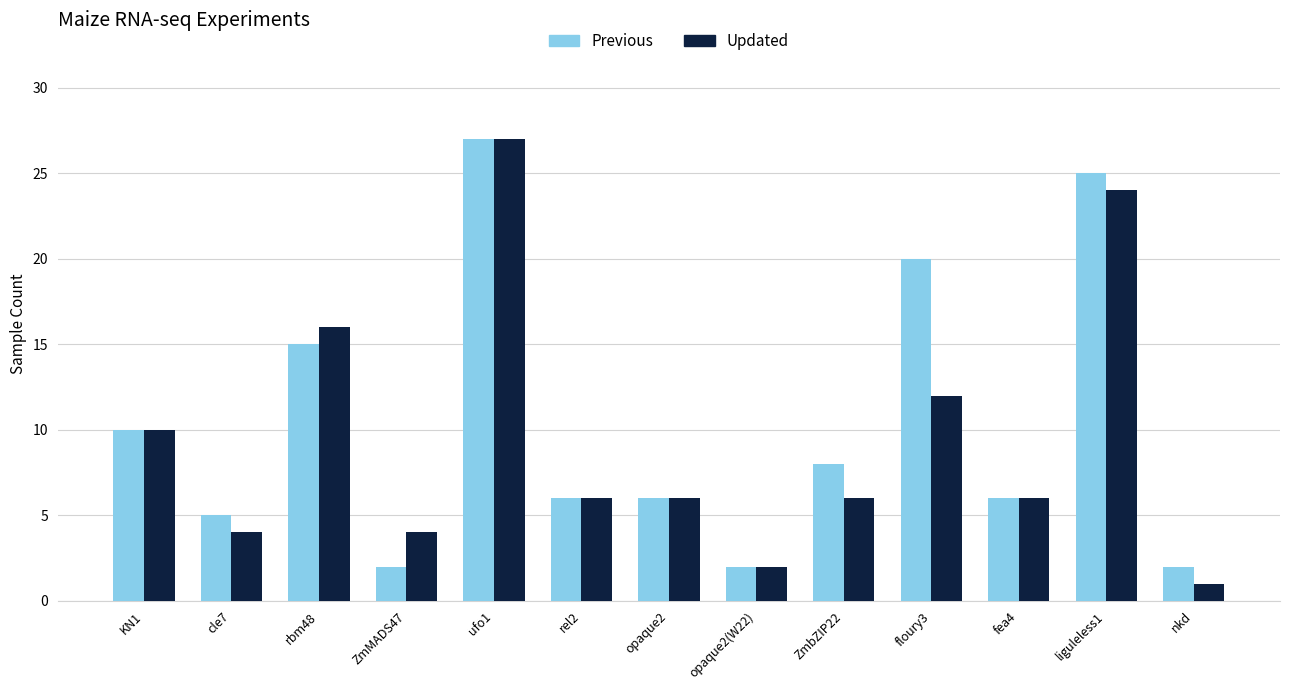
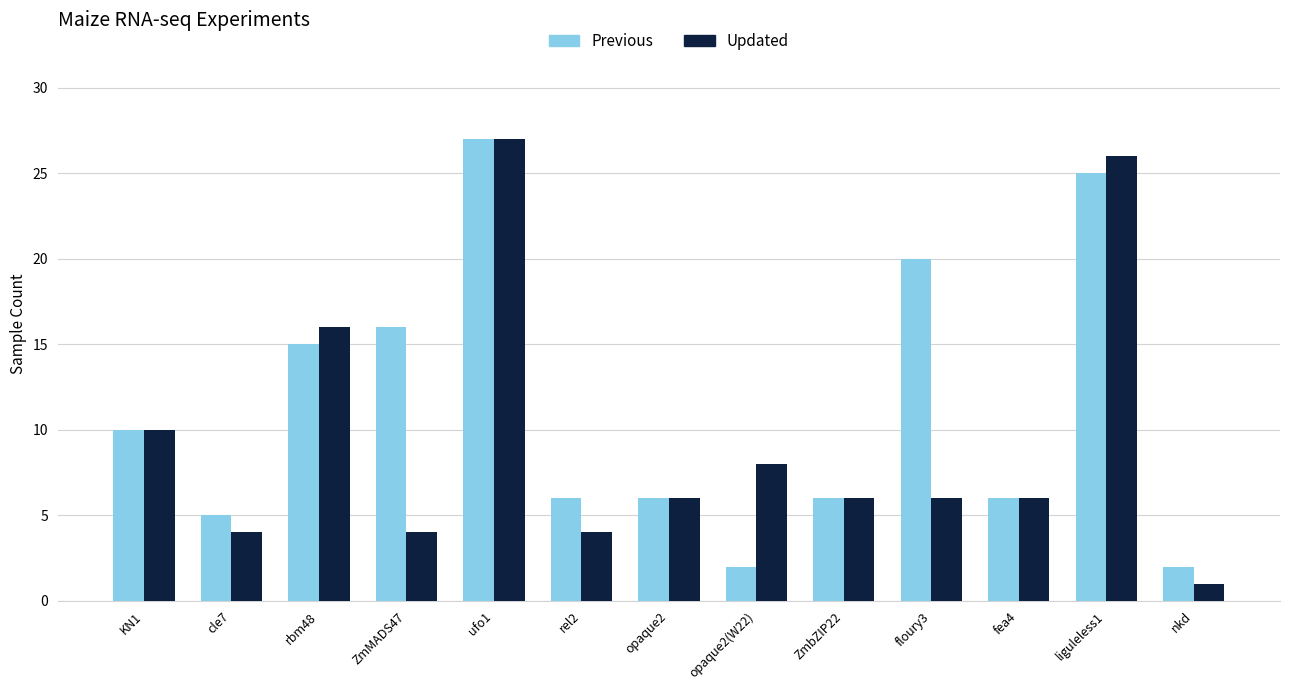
  {
    "Previous": {
      "KN1": 10,
      "cle7": 5,
      "rbm48": 15,
-     "ZmMADS47": 2,
+     "ZmMADS47": 16,
      "ufo1": 27,
      "rel2": 6,
      "opaque2": 6,
      "opaque2(W22)": 2,
-     "ZmbZIP22": 8,
+     "ZmbZIP22": 6,
      "floury3": 20,
      "fea4": 6,
      "liguleless1": 25,
      "nkd": 2
    },
    "Updated": {
      "KN1": 10,
      "cle7": 4,
      "rbm48": 16,
      "ZmMADS47": 4,
      "ufo1": 27,
-     "rel2": 6,
+     "rel2": 4,
      "opaque2": 6,
-     "opaque2(W22)": 2,
+     "opaque2(W22)": 8,
      "ZmbZIP22": 6,
-     "floury3": 12,
+     "floury3": 6,
      "fea4": 6,
-     "liguleless1": 24,
+     "liguleless1": 26,
      "nkd": 1
    }
  }
